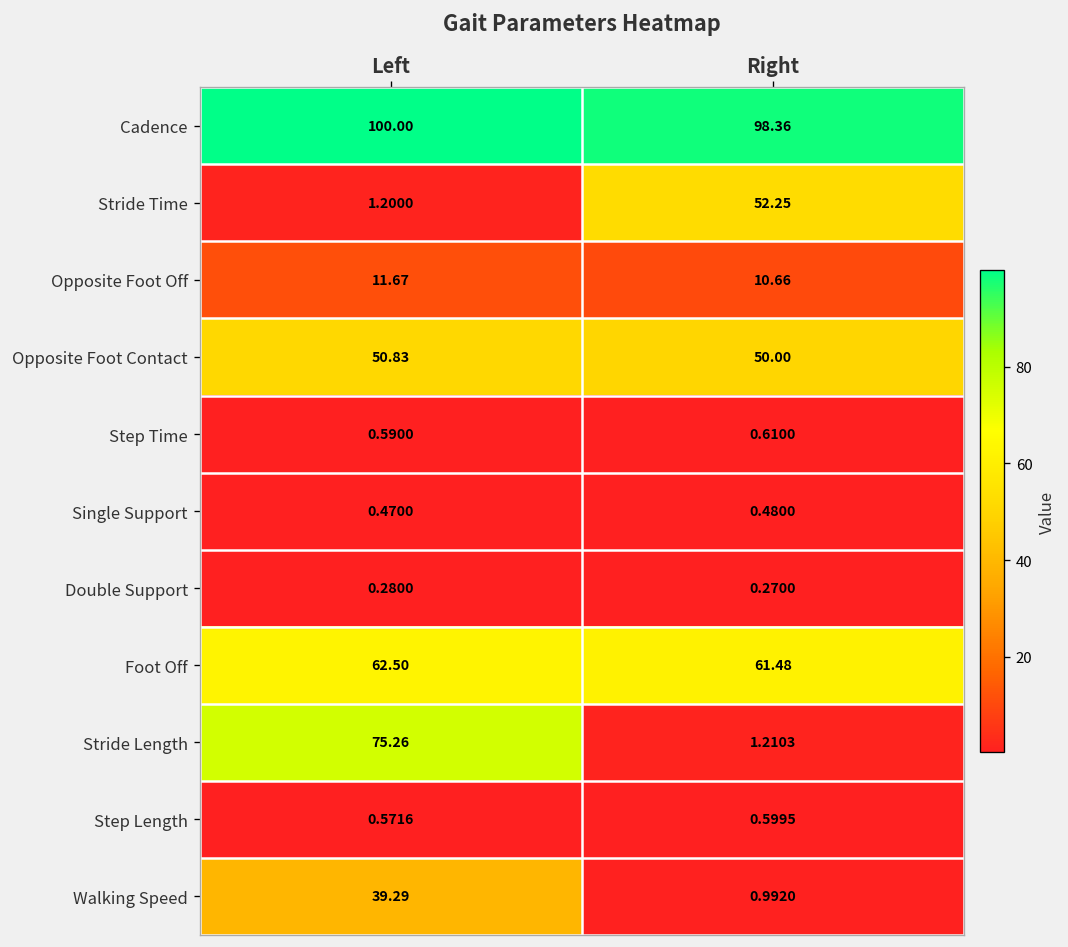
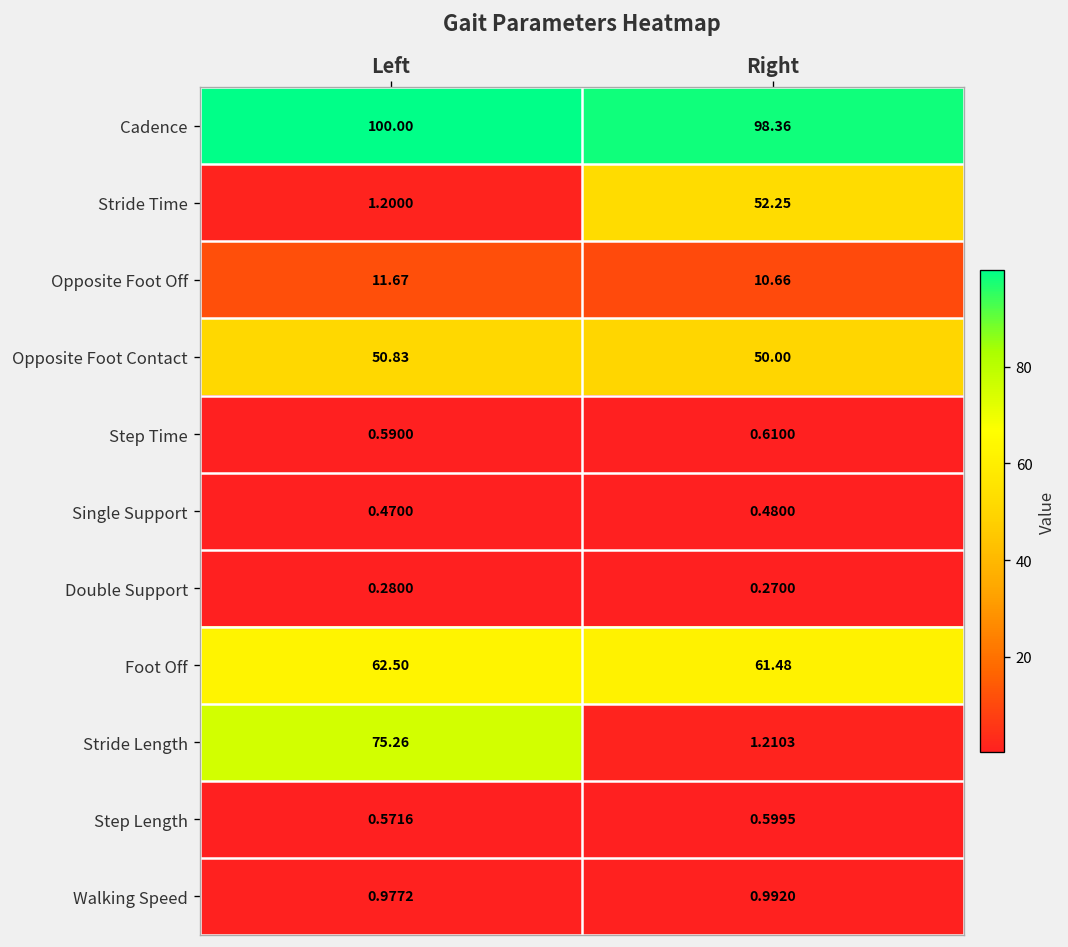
  {
    "Cadence": {
      "Left": 100.00,
      "Right": 98.36
    },
    "Stride Time": {
      "Left": 1.2000,
      "Right": 52.25
    },
    "Opposite Foot Off": {
      "Left": 11.67,
      "Right": 10.66
    },
    "Opposite Foot Contact": {
      "Left": 50.83,
      "Right": 50.00
    },
    "Step Time": {
      "Left": 0.5900,
      "Right": 0.6100
    },
    "Single Support": {
      "Left": 0.4700,
      "Right": 0.4800
    },
    "Double Support": {
      "Left": 0.2800,
      "Right": 0.2700
    },
    "Foot Off": {
      "Left": 62.50,
      "Right": 61.48
    },
    "Stride Length": {
      "Left": 75.26,
      "Right": 1.2103
    },
    "Step Length": {
      "Left": 0.5716,
      "Right": 0.5995
    },
    "Walking Speed": {
-     "Left": 39.29,
+     "Left": 0.9772,
      "Right": 0.9920
    }
  }
